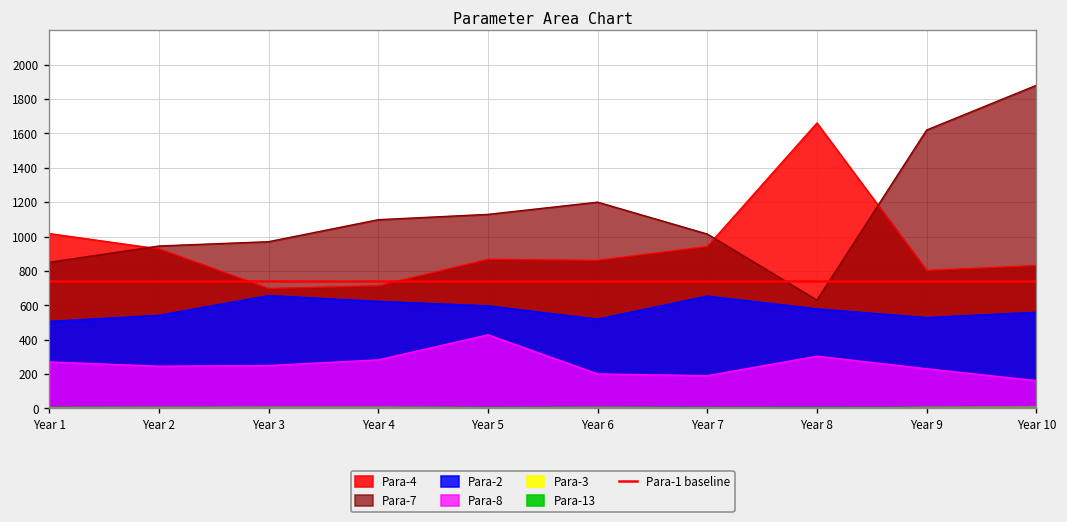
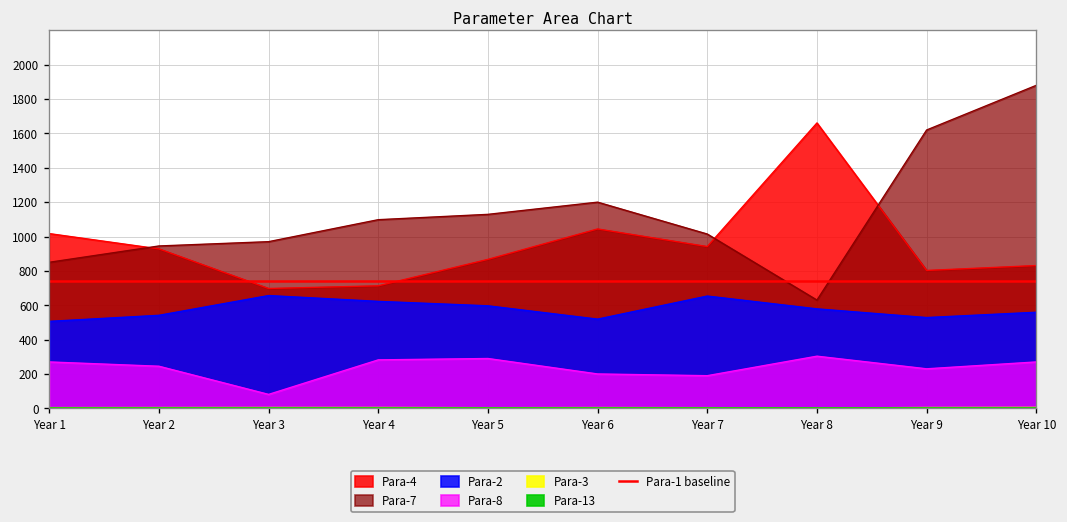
  {
    "Para-4": {
      "Year 1": 1020,
      "Year 3": 700,
      "Year 4": 710,
      "Year 5": 870,
-     "Year 6": 860,
+     "Year 6": 1040,
      "Year 7": 940,
      "Year 8": 1660,
      "Year 9": 800,
      "Year 10": 830
    },
    "Para-7": {
      "Year 1": 850,
      "Year 3": 970,
      "Year 4": 1100,
      "Year 5": 1130,
      "Year 6": 1200,
      "Year 7": 1010,
      "Year 8": 630,
      "Year 9": 1620,
      "Year 10": 1880
    },
    "Para-2": {
      "Year 1": 510,
      "Year 2": 540,
      "Year 3": 660,
      "Year 4": 620,
      "Year 5": 600,
      "Year 6": 520,
      "Year 7": 650,
      "Year 8": 580,
      "Year 9": 530,
      "Year 10": 560
    },
    "Para-8": {
      "Year 1": 270,
      "Year 2": 250,
-     "Year 3": 250,
+     "Year 3": 80,
      "Year 4": 280,
-     "Year 5": 430,
+     "Year 5": 290,
      "Year 6": 200,
      "Year 7": 190,
      "Year 8": 300,
      "Year 9": 230,
-     "Year 10": 160
+     "Year 10": 270
    },
    "Para-13": {
      "Year 1": 0,
      "Year 2": 0,
      "Year 3": 0,
      "Year 4": 0,
      "Year 5": 0,
      "Year 6": 0,
      "Year 7": 0,
      "Year 8": 0,
      "Year 9": 0
    }
  }
